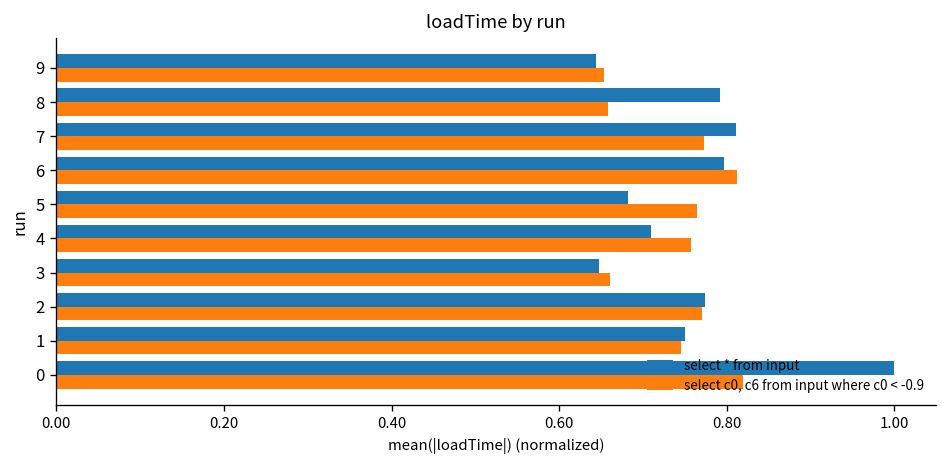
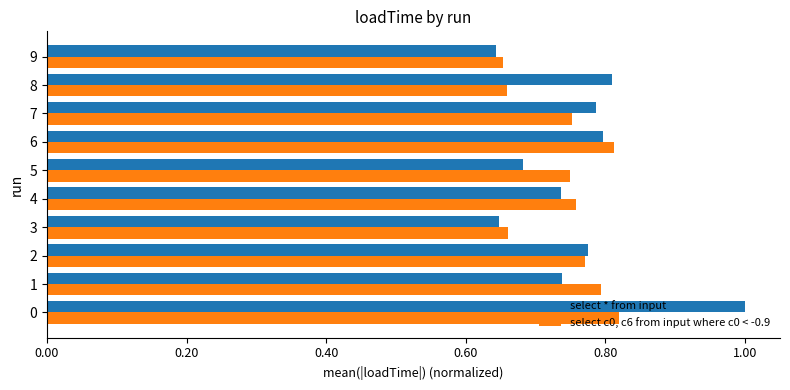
  {
    "select * from input": {
      "9": 0.64,
-     "8": 0.79,
-     "7": 0.81,
+     "8": 0.81,
+     "7": 0.79,
      "6": 0.80,
      "5": 0.68,
-     "4": 0.71,
+     "4": 0.74,
      "3": 0.65,
      "2": 0.77,
-     "1": 0.75,
+     "1": 0.74,
      "0": 1.00
    },
    "select c0, c6 from input where c0 < -0.9": {
      "9": 0.65,
      "8": 0.66,
-     "7": 0.77,
+     "7": 0.75,
      "6": 0.81,
-     "5": 0.76,
+     "5": 0.75,
      "4": 0.76,
      "3": 0.66,
      "2": 0.77,
-     "1": 0.75,
+     "1": 0.79,
      "0": 0.82
    }
  }
